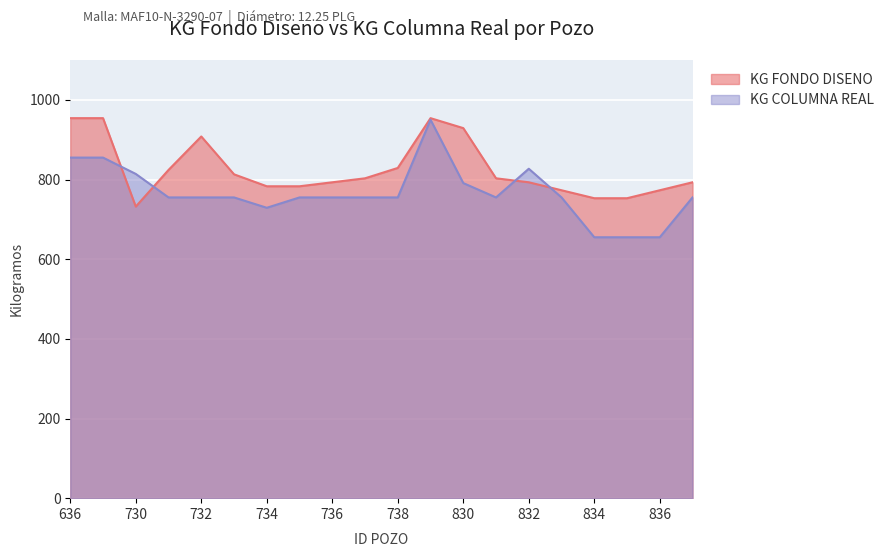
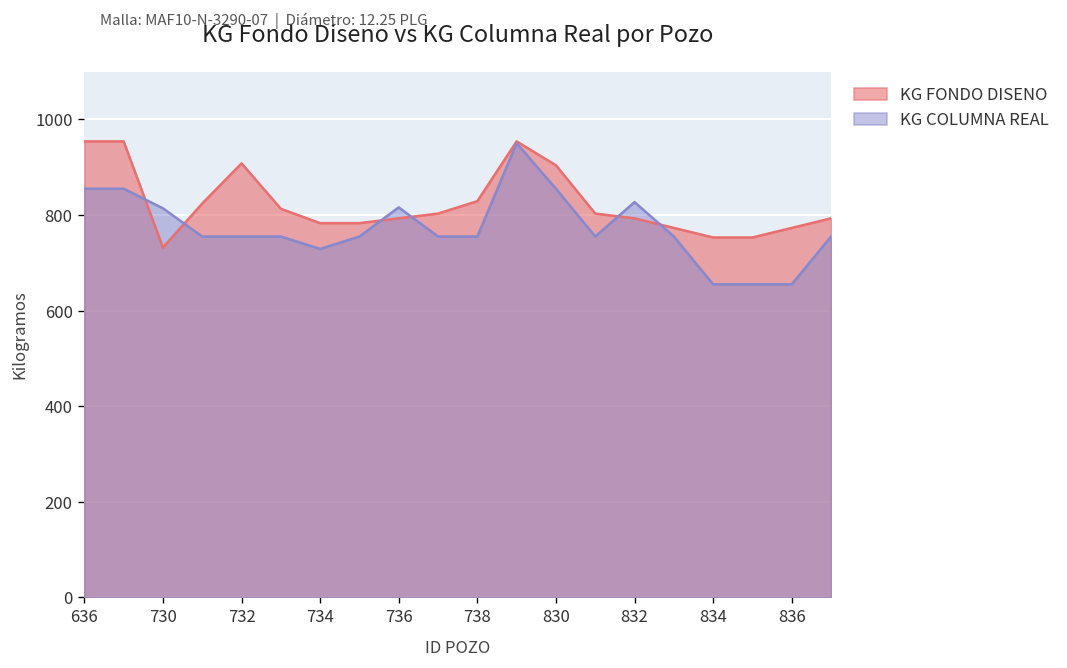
  {
    "KG FONDO DISENO": {
      "636": 950,
      "730": 730,
      "732": 910,
      "734": 780,
      "736": 790,
      "738": 830,
-     "830": 930,
+     "830": 900,
      "832": 790,
      "834": 750,
      "836": 770
    },
    "KG COLUMNA REAL": {
      "636": 860,
      "730": 810,
      "732": 760,
      "734": 730,
-     "736": 760,
+     "736": 820,
      "738": 760,
-     "830": 790,
+     "830": 860,
      "832": 830,
      "834": 660,
      "836": 660
    }
  }
